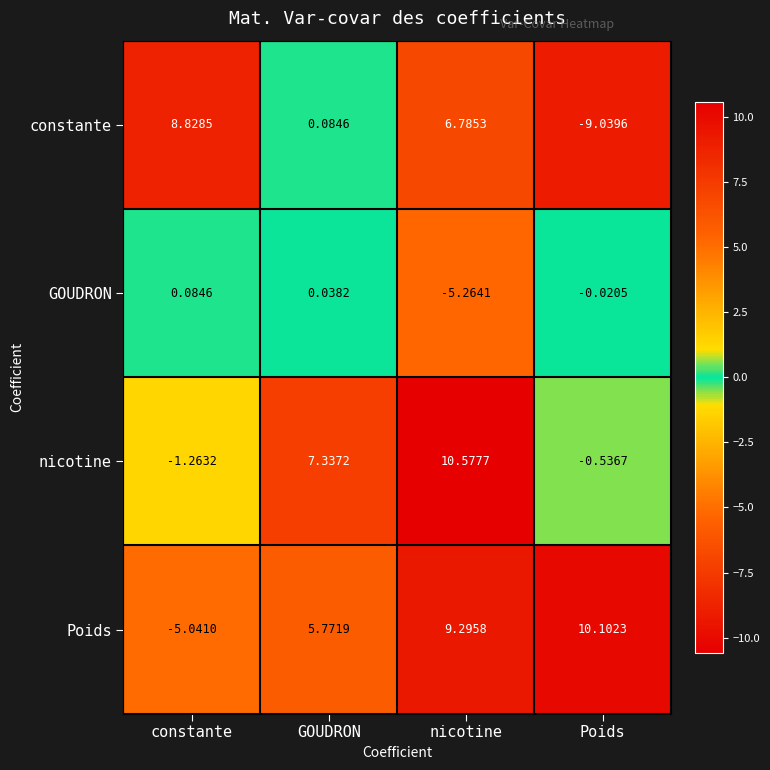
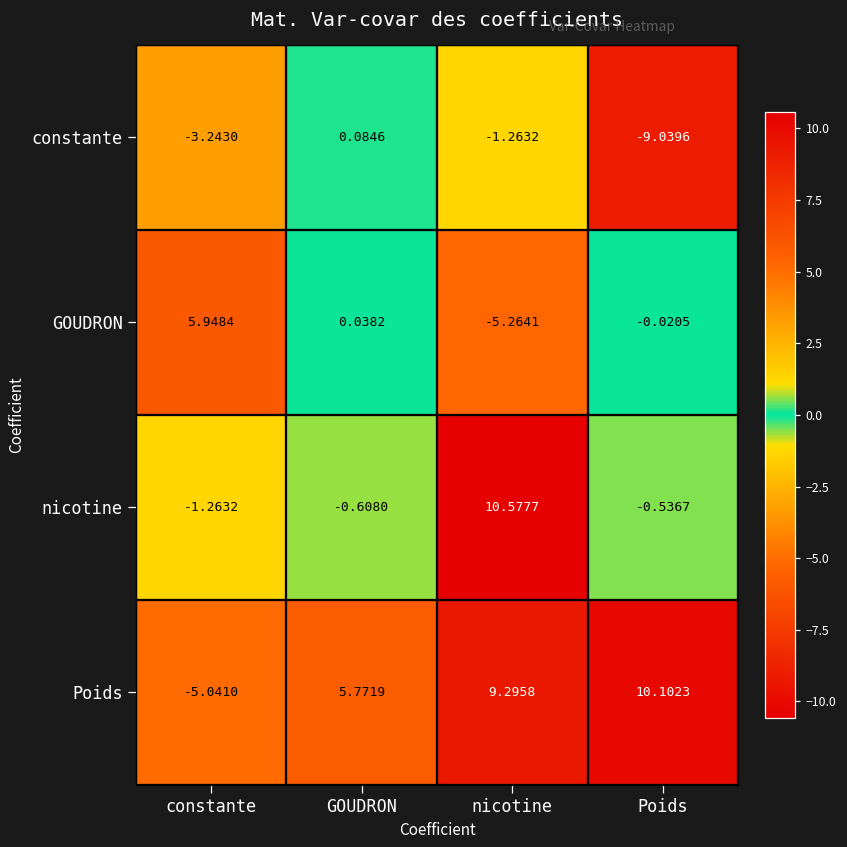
  {
    "constante": {
-     "constante": 8.8285,
+     "constante": -3.2430,
      "GOUDRON": 0.0846,
-     "nicotine": 6.7853,
+     "nicotine": -1.2632,
      "Poids": -9.0396
    },
    "GOUDRON": {
-     "constante": 0.0846,
+     "constante": 5.9484,
      "GOUDRON": 0.0382,
      "nicotine": -5.2641,
      "Poids": -0.0205
    },
    "nicotine": {
      "constante": -1.2632,
-     "GOUDRON": 7.3372,
+     "GOUDRON": -0.6080,
      "nicotine": 10.5777,
      "Poids": -0.5367
    },
    "Poids": {
      "constante": -5.0410,
      "GOUDRON": 5.7719,
      "nicotine": 9.2958,
      "Poids": 10.1023
    }
  }
